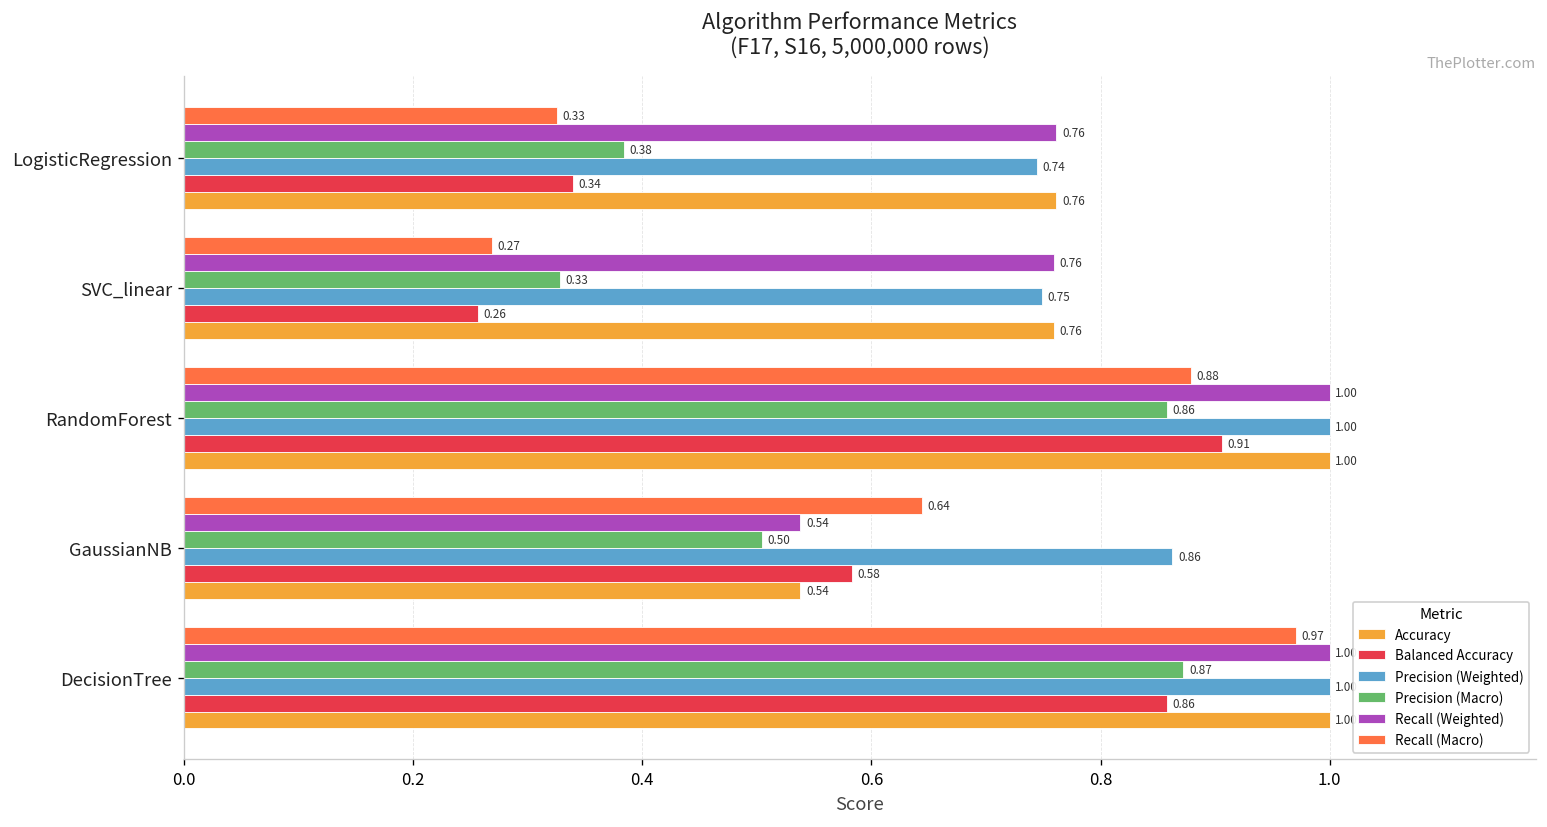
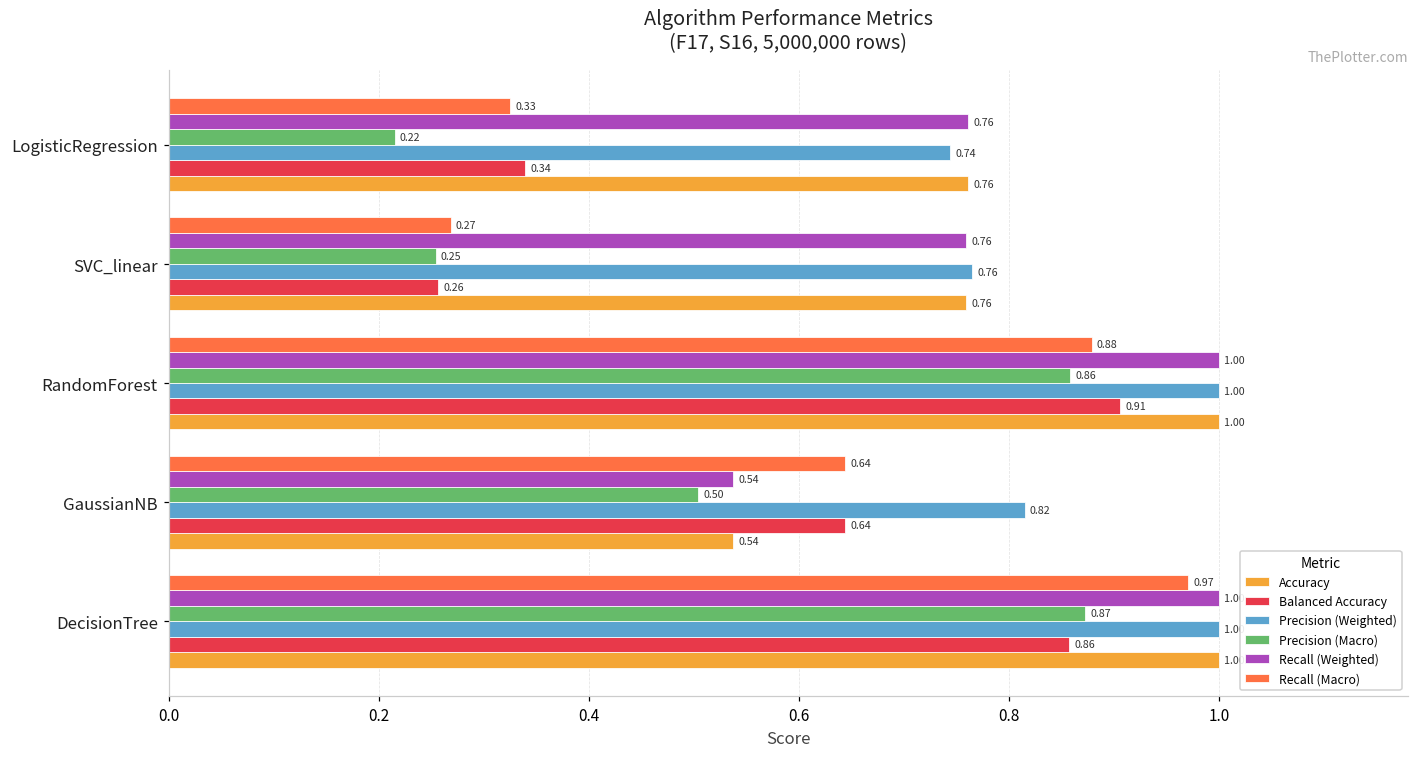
  {
    "Balanced Accuracy": {
      "LogisticRegression": 0.34,
      "SVC_linear": 0.26,
      "RandomForest": 0.91,
-     "GaussianNB": 0.58,
+     "GaussianNB": 0.64,
      "DecisionTree": 0.86
    },
    "Precision (Weighted)": {
      "LogisticRegression": 0.74,
-     "SVC_linear": 0.75,
+     "SVC_linear": 0.76,
      "RandomForest": 1.00,
-     "GaussianNB": 0.86
+     "GaussianNB": 0.82
    },
    "Precision (Macro)": {
-     "LogisticRegression": 0.38,
-     "SVC_linear": 0.33,
+     "LogisticRegression": 0.22,
+     "SVC_linear": 0.25,
      "RandomForest": 0.86,
      "GaussianNB": 0.50,
      "DecisionTree": 0.87
    },
    "Recall (Weighted)": {
      "LogisticRegression": 0.76,
      "SVC_linear": 0.76,
      "RandomForest": 1.00,
      "GaussianNB": 0.54
    }
  }
